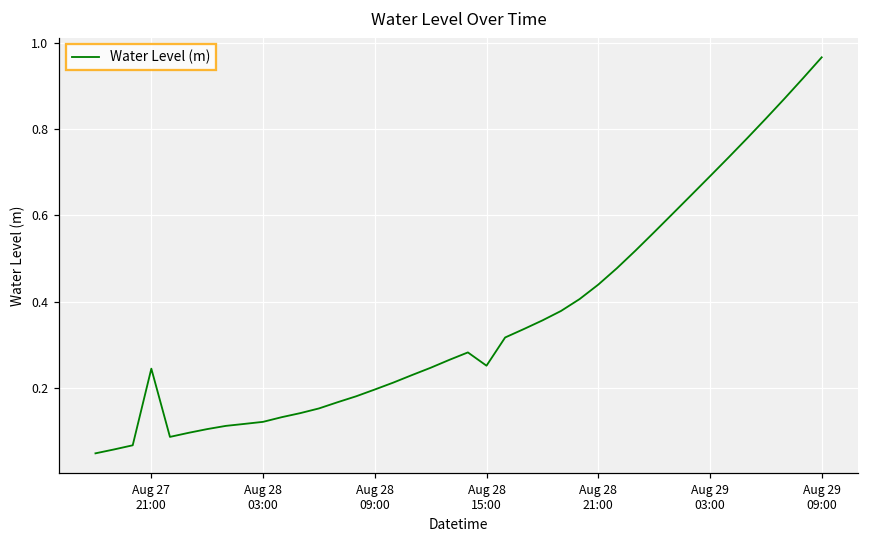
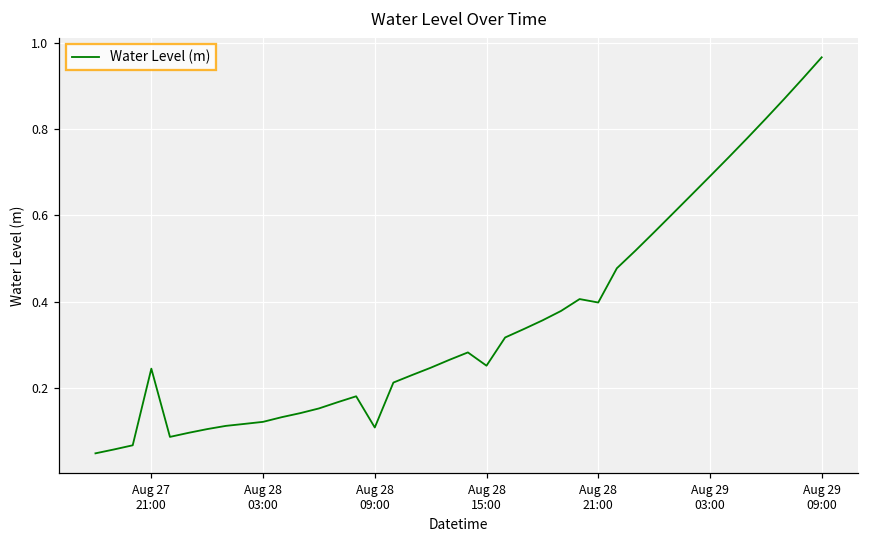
  {
    "Aug 27 21:00": 0.24,
    "Aug 28 03:00": 0.12,
-   "Aug 28 09:00": 0.20,
+   "Aug 28 09:00": 0.11,
    "Aug 28 15:00": 0.25,
-   "Aug 28 21:00": 0.44,
+   "Aug 28 21:00": 0.40,
    "Aug 29 03:00": 0.69,
    "Aug 29 09:00": 0.97
  }
